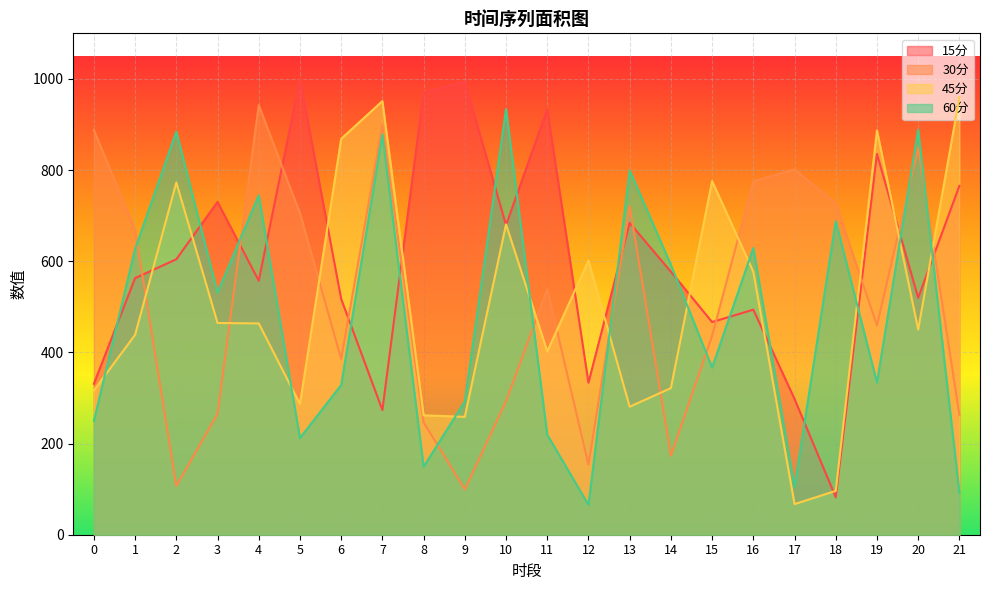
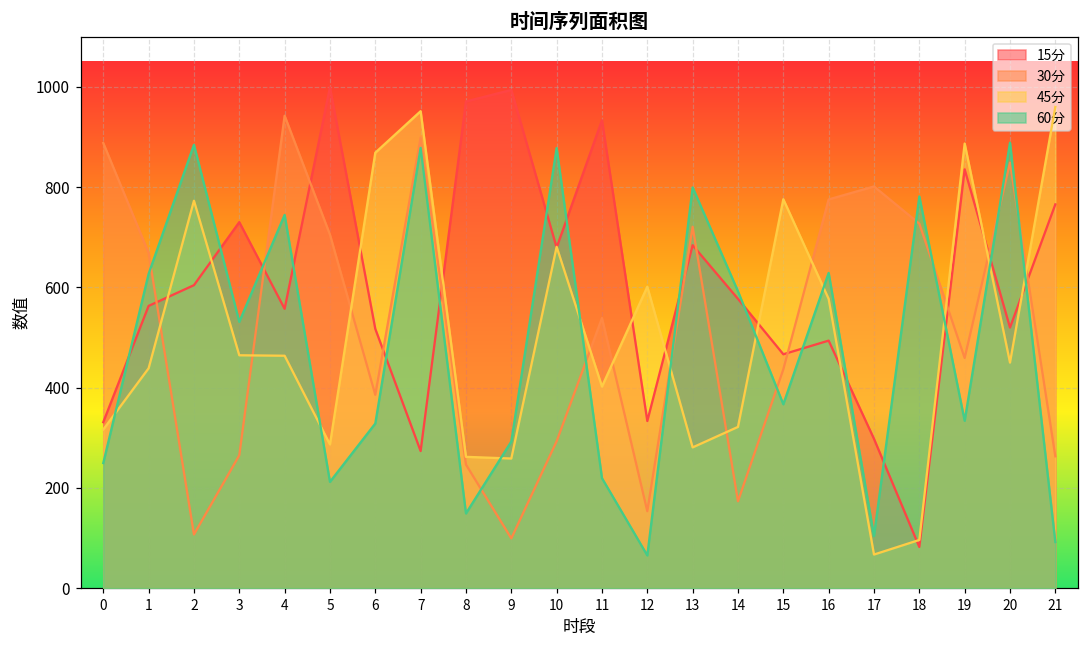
  {
    "60分": {
      "0": 250,
      "1": 630,
      "2": 880,
      "3": 530,
      "4": 740,
      "5": 210,
      "6": 330,
      "7": 880,
      "8": 150,
      "9": 290,
-     "10": 930,
+     "10": 880,
      "11": 220,
      "12": 70,
      "13": 800,
      "14": 590,
      "15": 370,
      "16": 630,
      "17": 100,
-     "18": 690,
+     "18": 780,
      "19": 330,
      "20": 890,
      "21": 90
    }
  }
